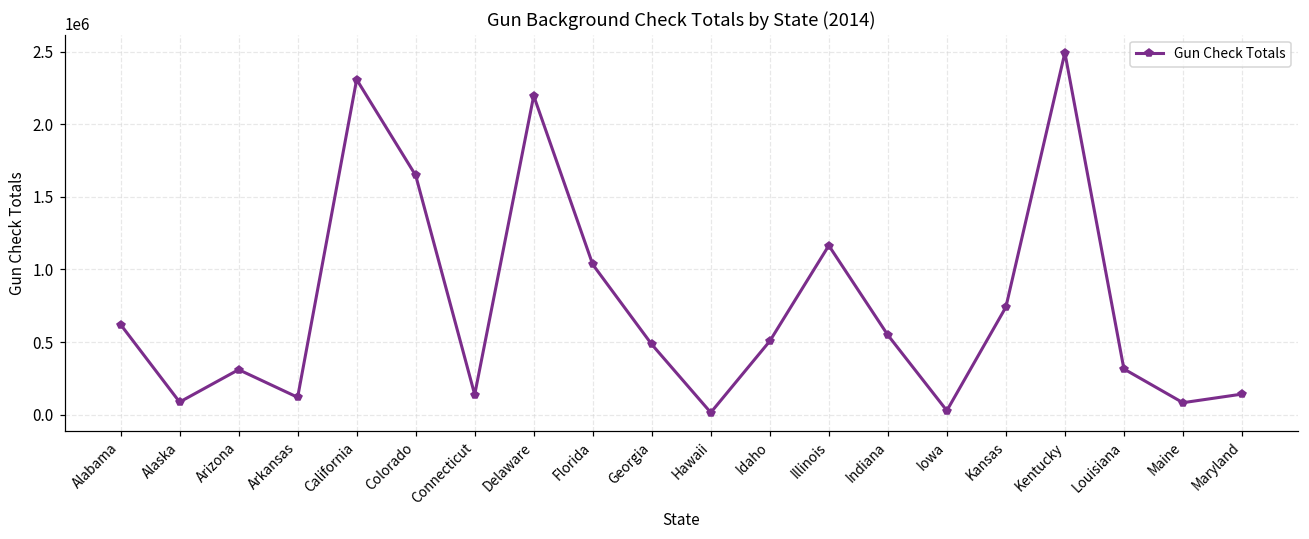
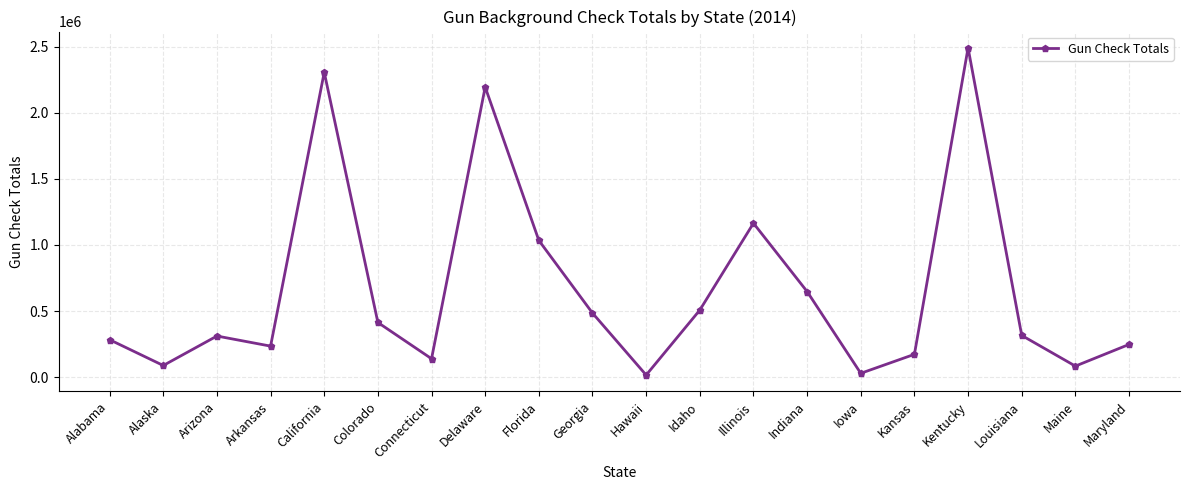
  {
-   "Alabama": 620000,
+   "Alabama": 280000,
    "Alaska": 90000,
    "Arizona": 310000,
-   "Arkansas": 120000,
+   "Arkansas": 230000,
    "California": 2310000,
-   "Colorado": 1650000,
+   "Colorado": 410000,
    "Connecticut": 140000,
    "Delaware": 2200000,
    "Florida": 1030000,
    "Georgia": 480000,
    "Hawaii": 20000,
    "Idaho": 510000,
    "Illinois": 1160000,
-   "Indiana": 550000,
+   "Indiana": 650000,
    "Iowa": 30000,
-   "Kansas": 740000,
+   "Kansas": 170000,
    "Kentucky": 2490000,
    "Louisiana": 320000,
    "Maine": 80000,
-   "Maryland": 140000
+   "Maryland": 250000
  }
